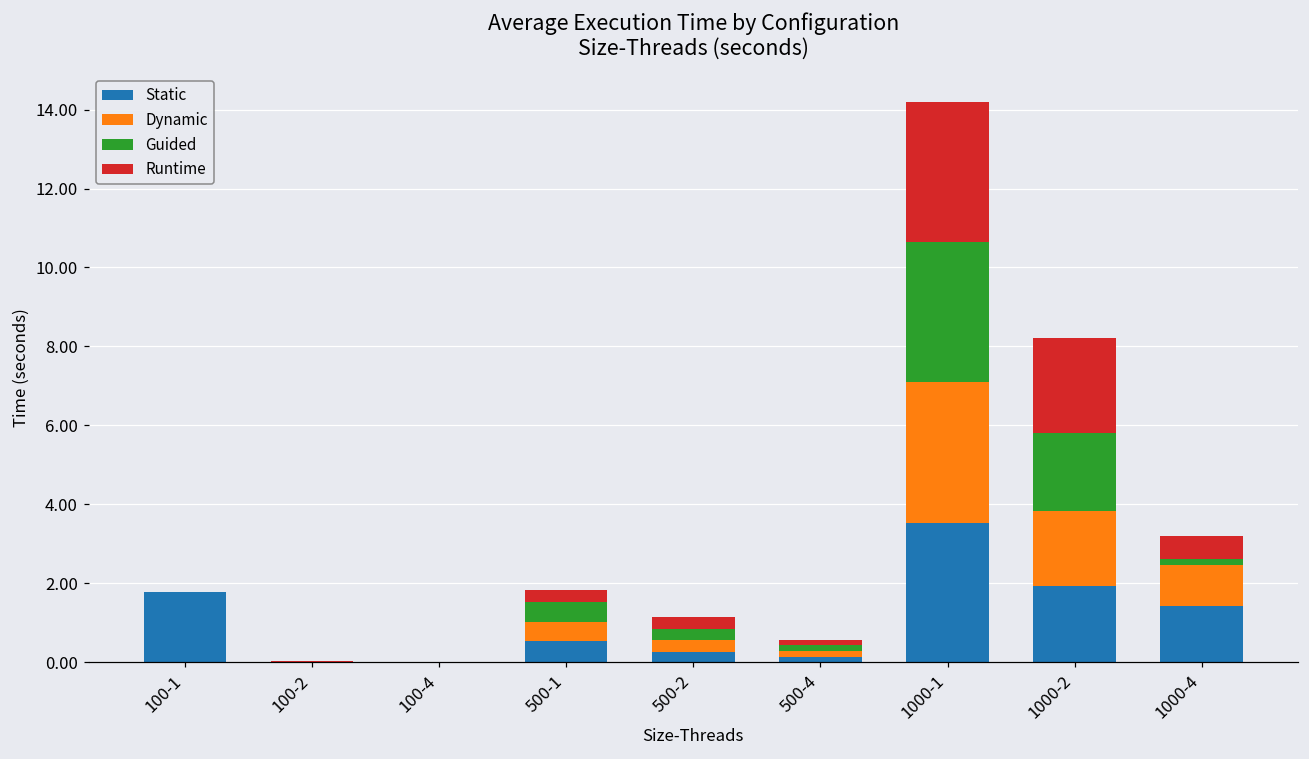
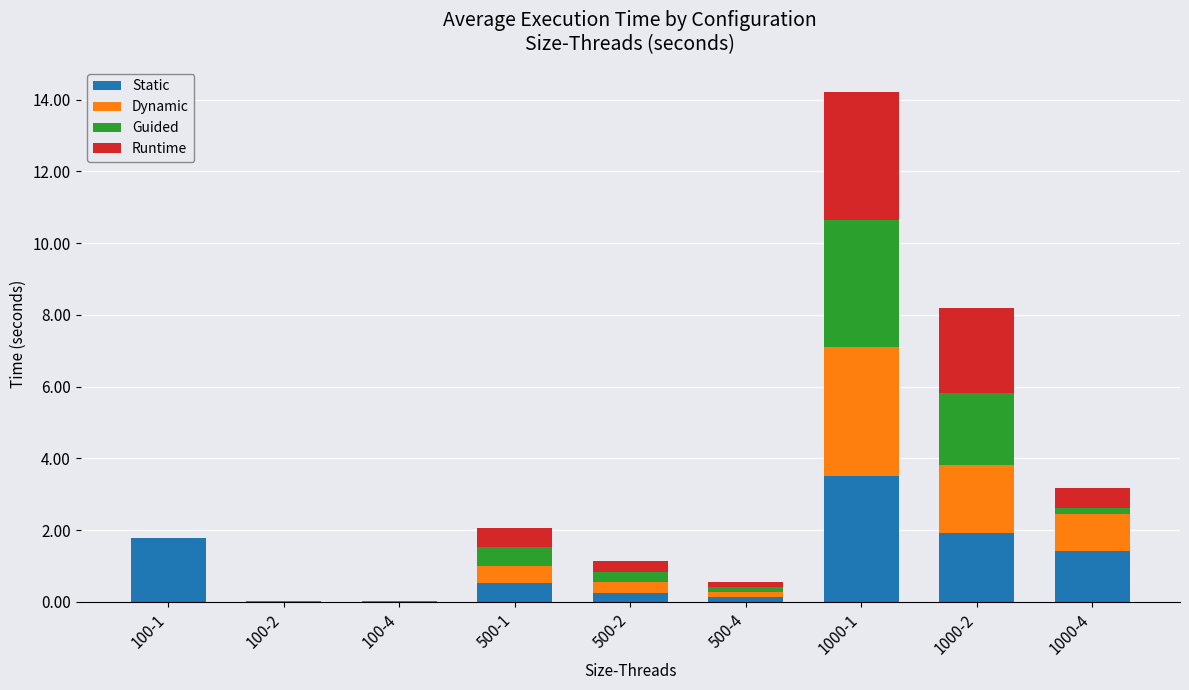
  {
    "Static": {
      "100-1": 1.8,
      "500-1": 0.5,
      "500-2": 0.3,
      "500-4": 0.1,
      "1000-1": 3.5,
      "1000-2": 1.9,
      "1000-4": 1.4
    },
    "Dynamic": {
      "500-1": 0.5,
      "500-2": 0.3,
      "500-4": 0.1,
      "1000-1": 3.6,
      "1000-2": 1.9,
      "1000-4": 1.0
    },
    "Guided": {
      "500-1": 0.5,
      "500-2": 0.3,
      "500-4": 0.1,
      "1000-1": 3.5,
      "1000-2": 2.0,
      "1000-4": 0.2
    },
    "Runtime": {
-     "500-1": 0.3,
+     "500-1": 0.5,
      "500-2": 0.3,
      "500-4": 0.1,
      "1000-1": 3.5,
      "1000-2": 2.4,
      "1000-4": 0.6
    }
  }
